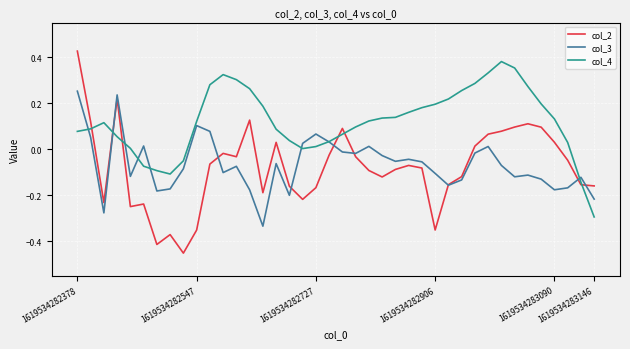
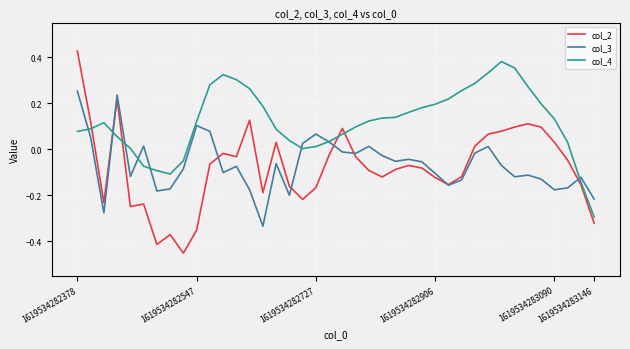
  {
    "col_2": {
      "1619534282378": 0.43,
      "1619534282547": -0.35,
      "1619534282727": -0.17,
-     "1619534282906": -0.35,
+     "1619534282906": -0.12,
      "1619534283090": 0.03,
-     "1619534283146": -0.16
+     "1619534283146": -0.32
    }
  }
